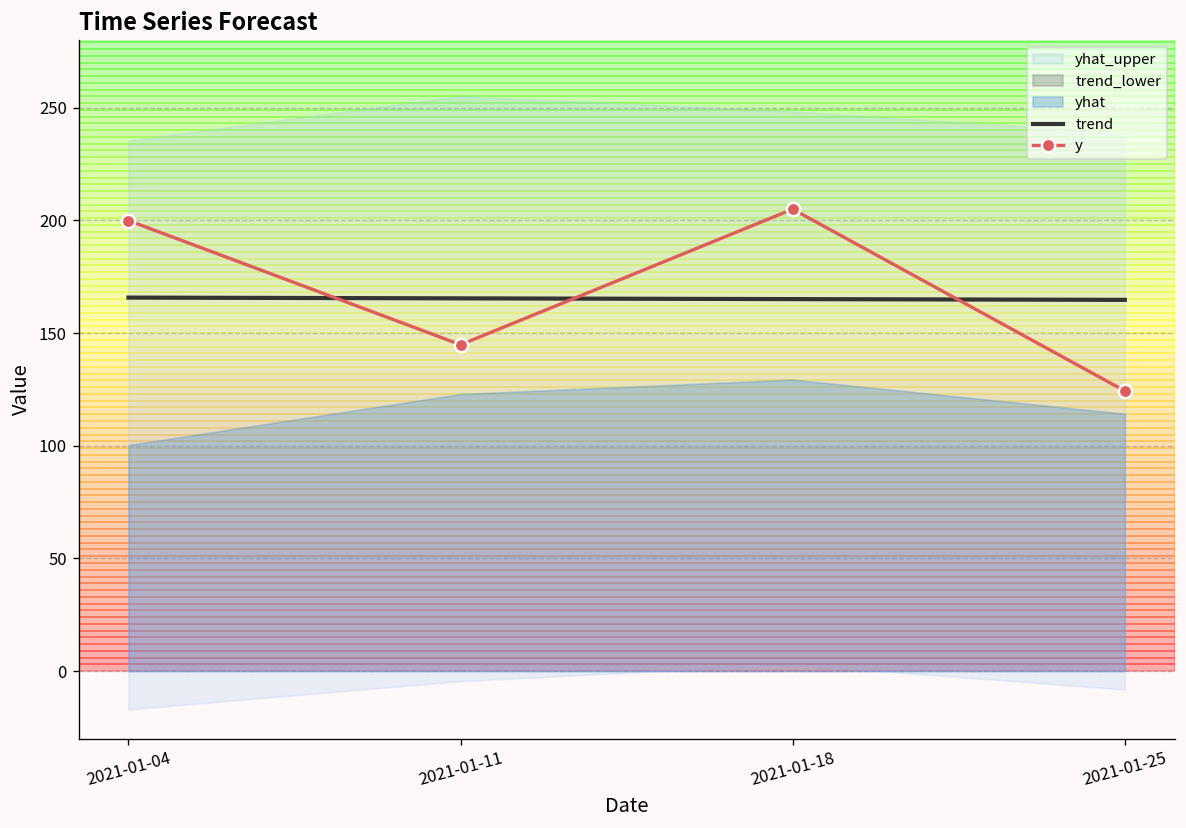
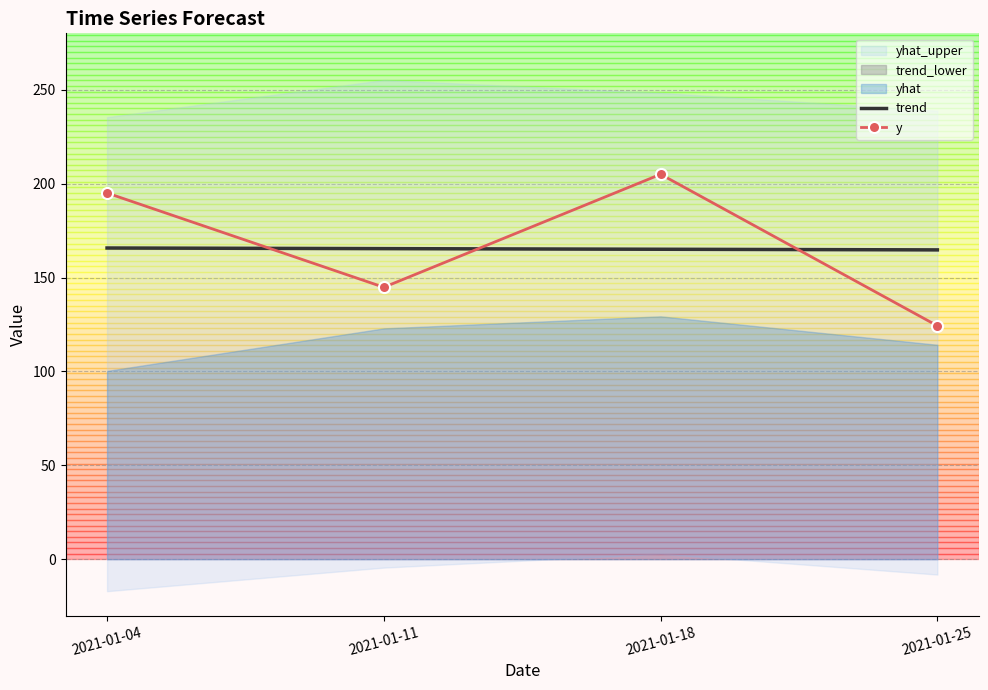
  {
    "y": {
-     "2021-01-04": 200,
+     "2021-01-04": 195,
      "2021-01-11": 145,
      "2021-01-18": 205,
      "2021-01-25": 124
    }
  }
